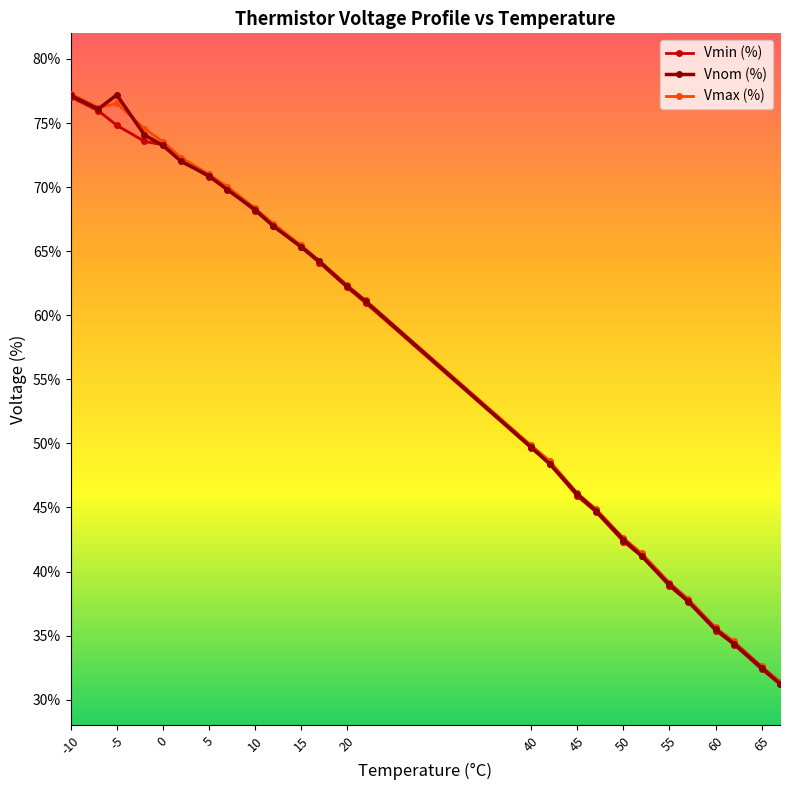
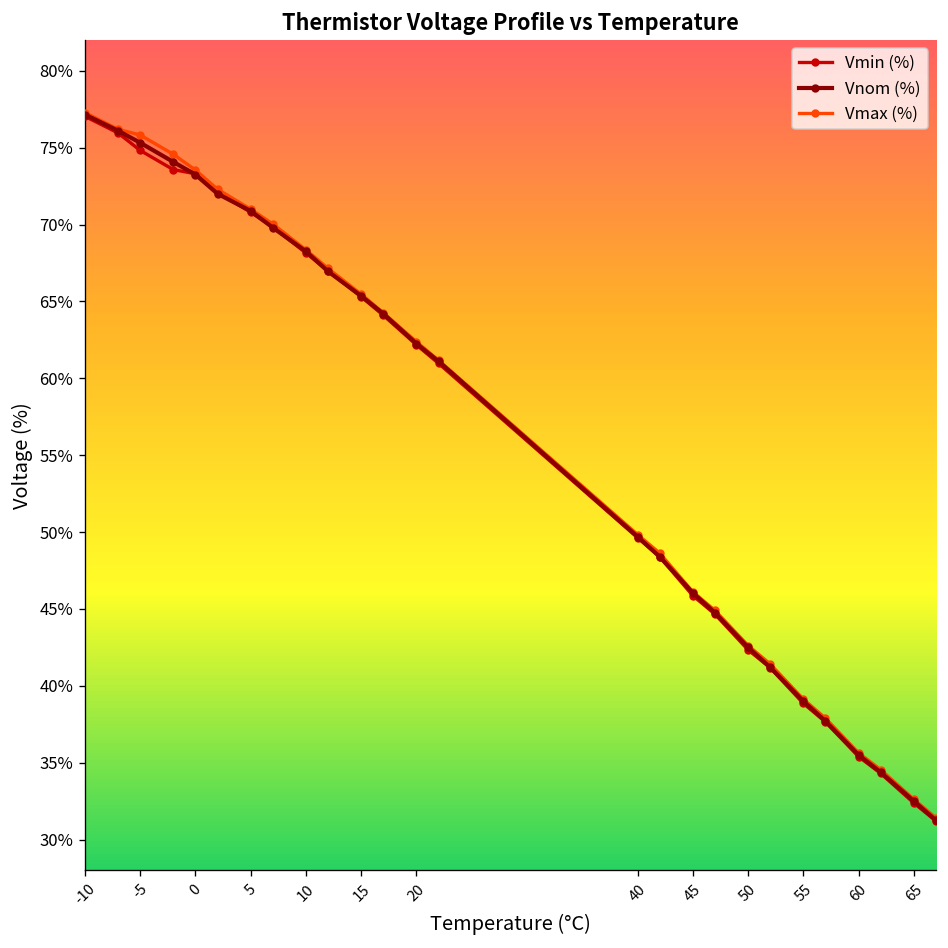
  {
    "Vmin (%)": {
      "-5": "74.8%"
    },
    "Vnom (%)": {
-     "-5": "77.2%"
+     "-5": "75.3%"
    },
    "Vmax (%)": {
-     "-5": "76.5%",
+     "-5": "75.8%",
      "0": "73.5%"
    }
  }
